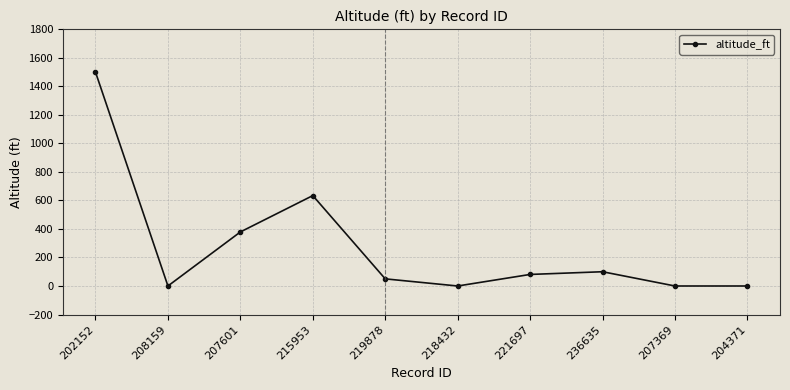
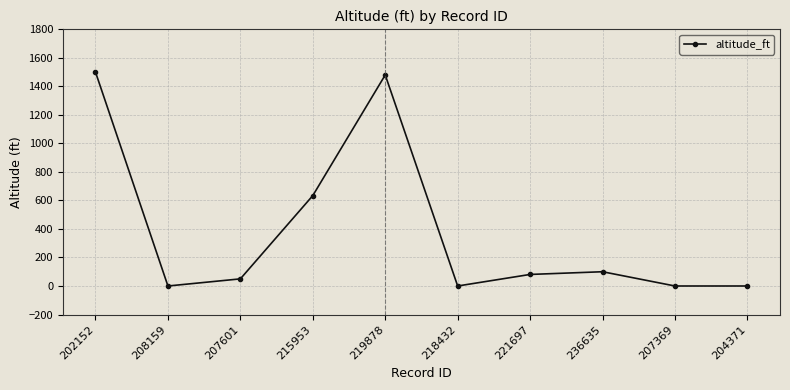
  {
    "202152": 1500,
    "208159": 0,
-   "207601": 380,
+   "207601": 50,
    "215953": 630,
-   "219878": 50,
+   "219878": 1480,
    "218432": 0,
    "221697": 80,
    "236635": 100,
    "207369": 0,
    "204371": 0
  }
